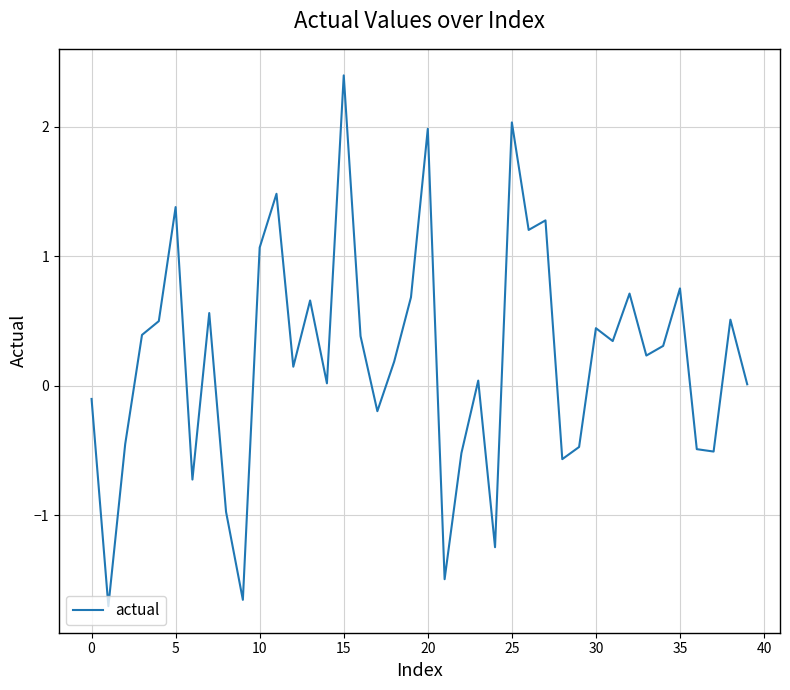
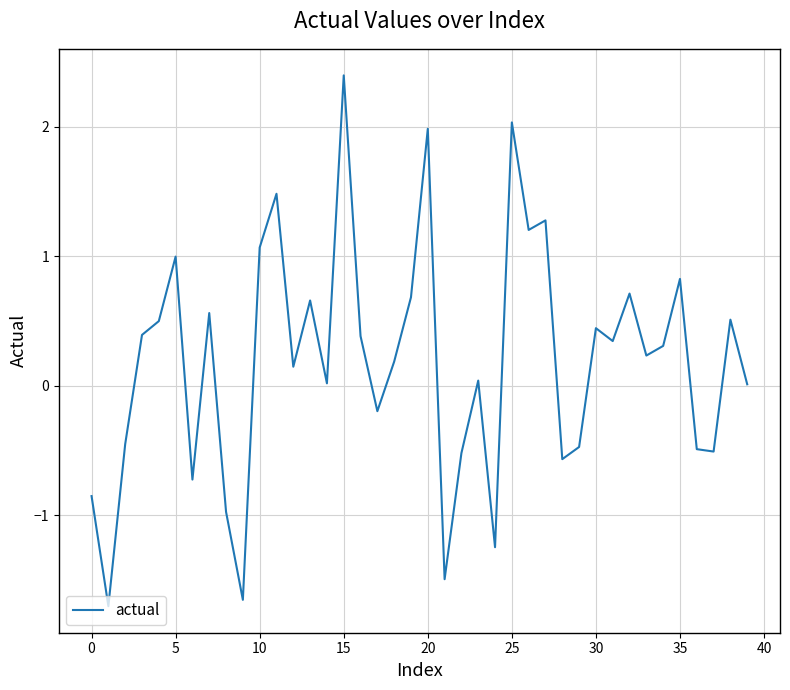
  {
-   "0": -0.10,
-   "5": 1.38,
+   "0": -0.85,
+   "5": 1.00,
    "10": 1.07,
    "15": 2.40,
    "20": 1.98,
    "25": 2.03,
    "30": 0.44,
-   "35": 0.75
+   "35": 0.83
  }
